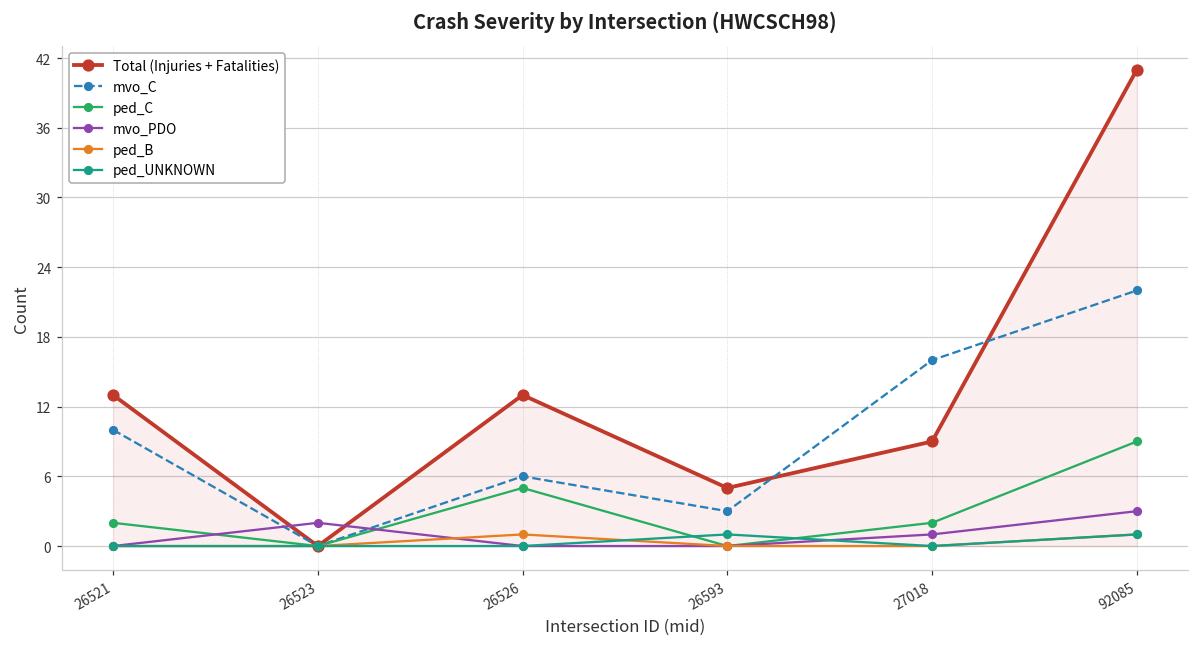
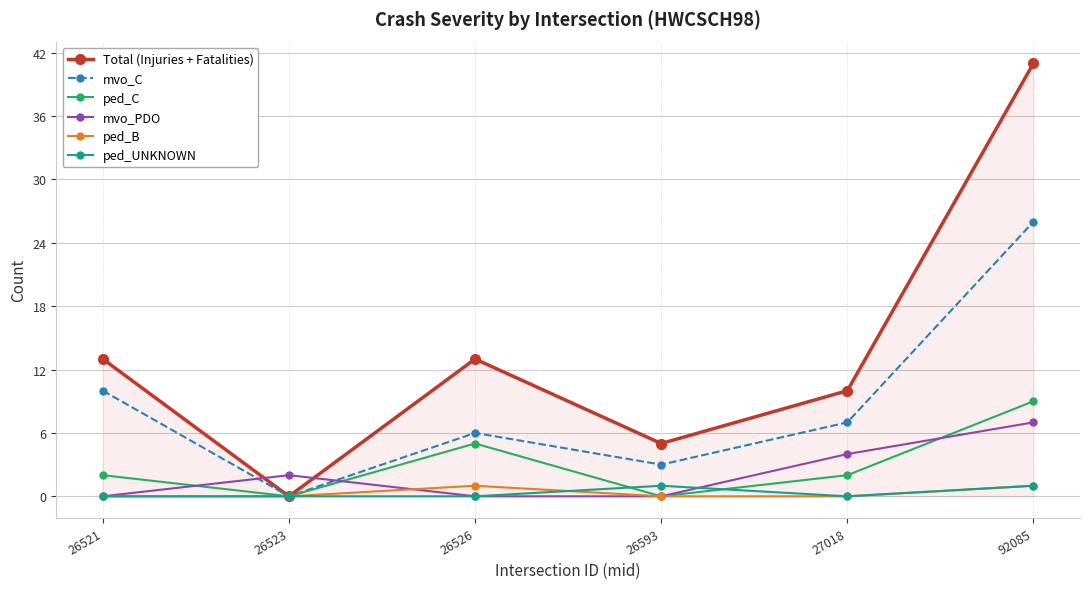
  {
    "Total (Injuries + Fatalities)": {
      "26521": 13,
      "26526": 13,
      "26593": 5,
-     "27018": 9,
+     "27018": 10,
      "92085": 41
    },
    "mvo_C": {
      "26521": 10,
      "26526": 6,
      "26593": 3,
-     "27018": 16,
-     "92085": 22
+     "27018": 7,
+     "92085": 26
    },
    "mvo_PDO": {
      "26523": 2,
-     "27018": 1,
-     "92085": 3
+     "27018": 4,
+     "92085": 7
    },
    "ped_B": {
      "26526": 1
    }
  }
